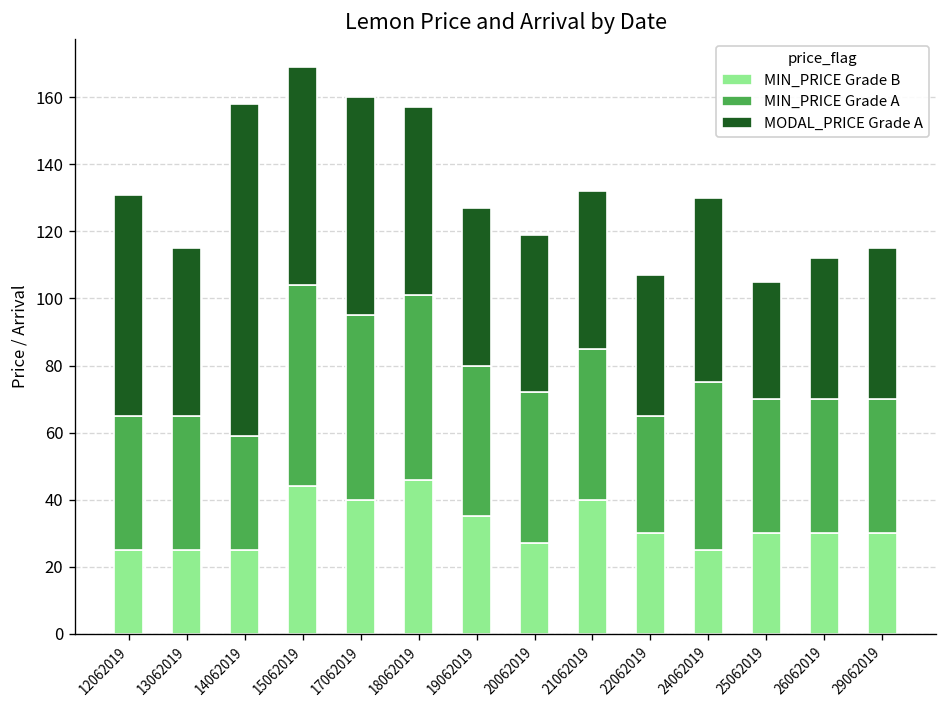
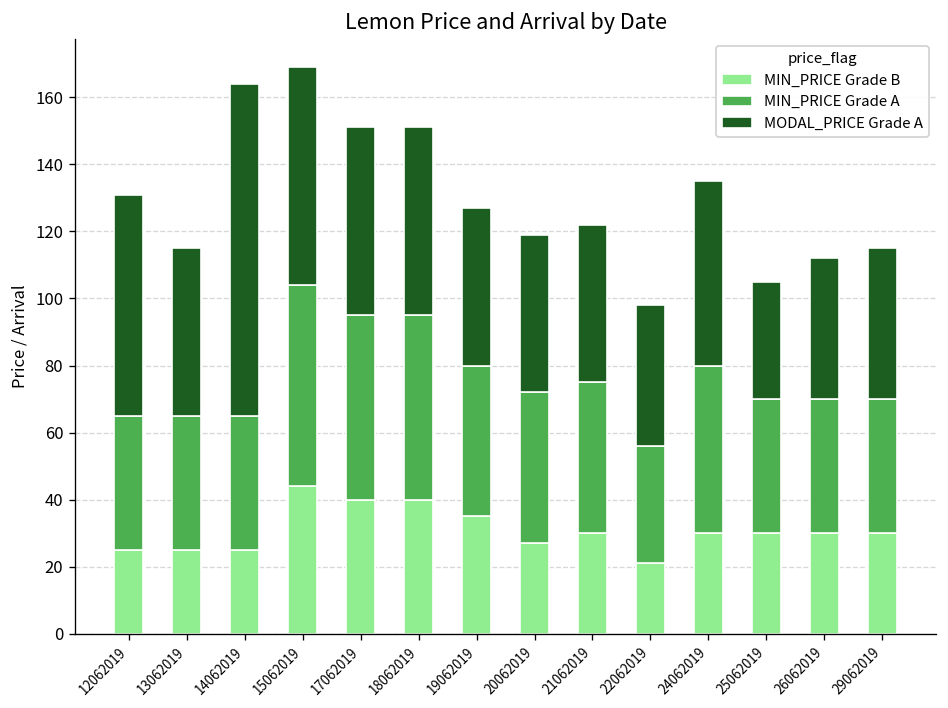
  {
    "MIN_PRICE Grade B": {
      "12062019": 25,
      "13062019": 25,
      "14062019": 25,
      "15062019": 44,
      "17062019": 40,
-     "18062019": 46,
+     "18062019": 40,
      "19062019": 35,
      "20062019": 27,
-     "21062019": 40,
-     "22062019": 30,
-     "24062019": 25,
+     "21062019": 30,
+     "22062019": 21,
+     "24062019": 30,
      "25062019": 30,
      "26062019": 30,
      "29062019": 30
    },
    "MIN_PRICE Grade A": {
      "12062019": 40,
      "13062019": 40,
-     "14062019": 34,
+     "14062019": 40,
      "15062019": 60,
      "17062019": 55,
      "18062019": 55,
      "19062019": 45,
      "20062019": 45,
      "21062019": 45,
      "22062019": 35,
      "24062019": 50,
      "25062019": 40,
      "26062019": 40,
      "29062019": 40
    },
    "MODAL_PRICE Grade A": {
      "12062019": 66,
      "13062019": 50,
      "14062019": 99,
      "15062019": 65,
-     "17062019": 65,
+     "17062019": 56,
      "18062019": 56,
      "19062019": 47,
      "20062019": 47,
      "21062019": 47,
      "22062019": 42,
      "24062019": 55,
      "25062019": 35,
      "26062019": 42,
      "29062019": 45
    }
  }
